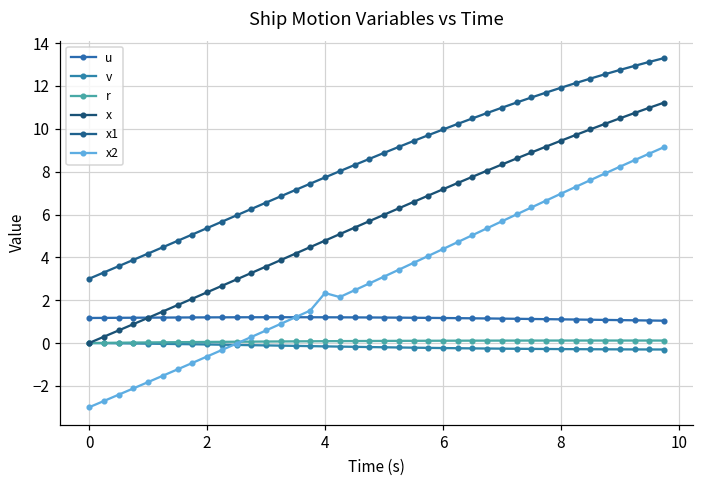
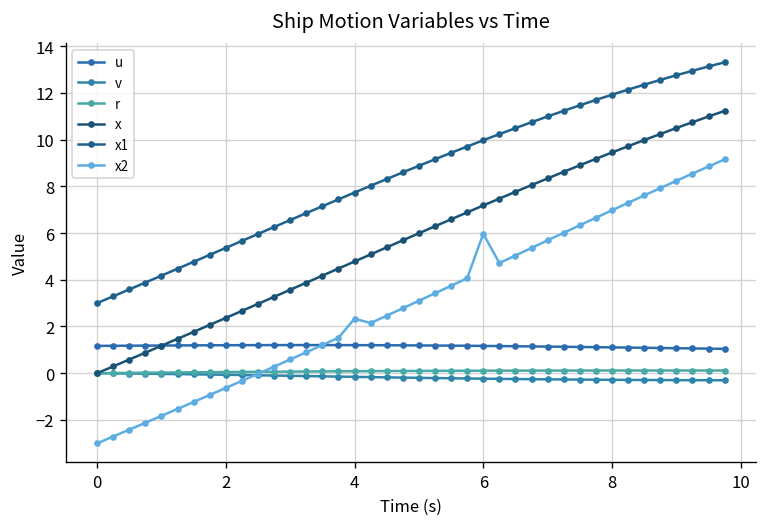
  {
    "x2": {
      "0": -3.0,
      "2": -0.6,
      "4": 2.3,
-     "6": 4.4,
+     "6": 6.0,
      "8": 7.0
    }
  }
